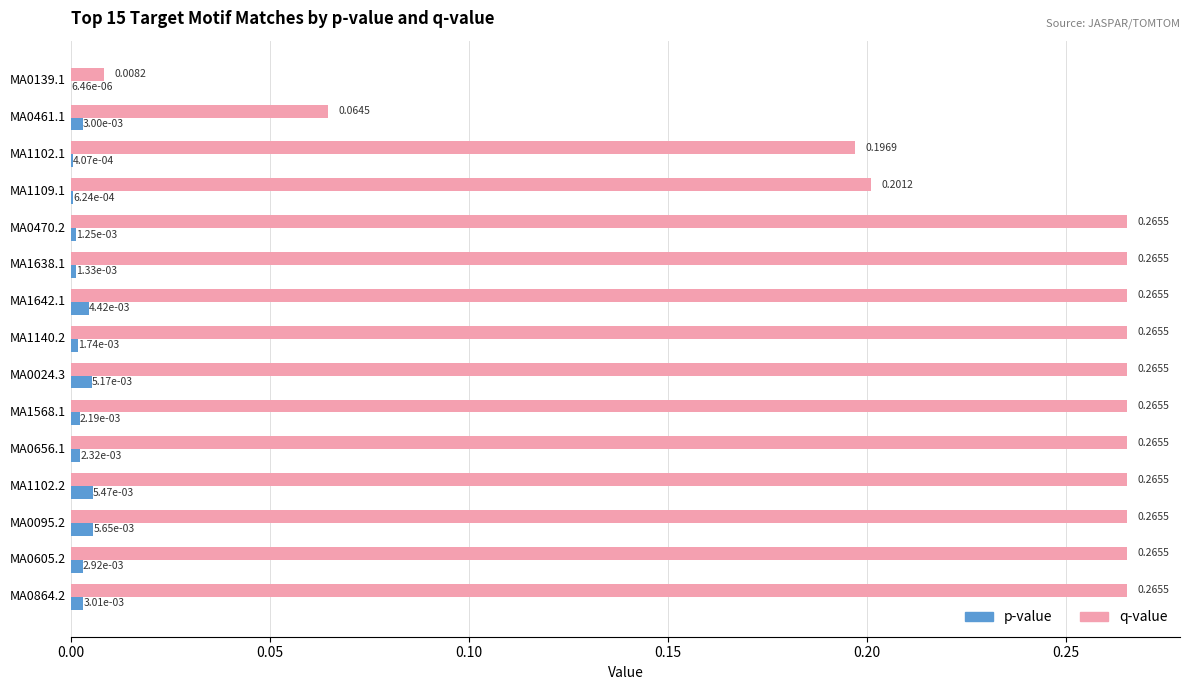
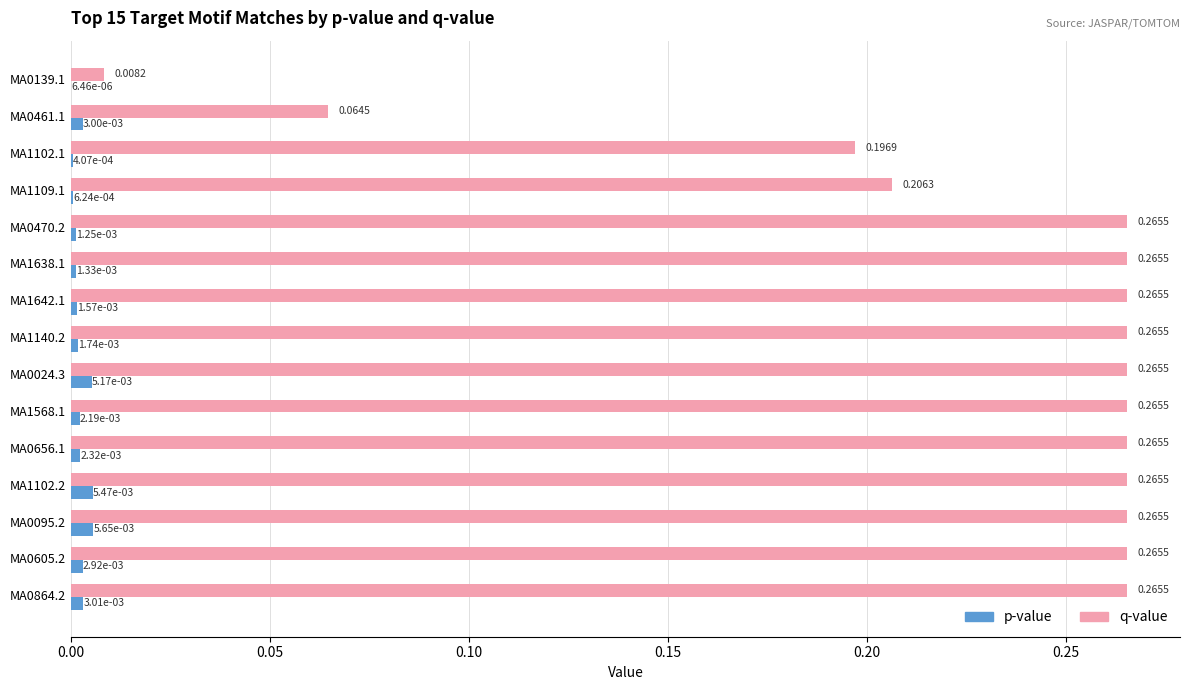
  {
    "p-value": {
      "MA0139.1": "6.46e-06",
      "MA0461.1": "3.00e-03",
      "MA1102.1": "4.07e-04",
      "MA1109.1": "6.24e-04",
      "MA0470.2": "1.25e-03",
      "MA1638.1": "1.33e-03",
-     "MA1642.1": "4.42e-03",
+     "MA1642.1": "1.57e-03",
      "MA1140.2": "1.74e-03",
      "MA0024.3": "5.17e-03",
      "MA1568.1": "2.19e-03",
      "MA0656.1": "2.32e-03",
      "MA1102.2": "5.47e-03",
      "MA0095.2": "5.65e-03",
      "MA0605.2": "2.92e-03",
      "MA0864.2": "3.01e-03"
    },
    "q-value": {
      "MA0139.1": "0.0082",
      "MA0461.1": "0.0645",
      "MA1102.1": "0.1969",
-     "MA1109.1": "0.2012",
+     "MA1109.1": "0.2063",
      "MA0470.2": "0.2655",
      "MA1638.1": "0.2655",
      "MA1642.1": "0.2655",
      "MA1140.2": "0.2655",
      "MA0024.3": "0.2655",
      "MA1568.1": "0.2655",
      "MA0656.1": "0.2655",
      "MA1102.2": "0.2655",
      "MA0095.2": "0.2655",
      "MA0605.2": "0.2655",
      "MA0864.2": "0.2655"
    }
  }
